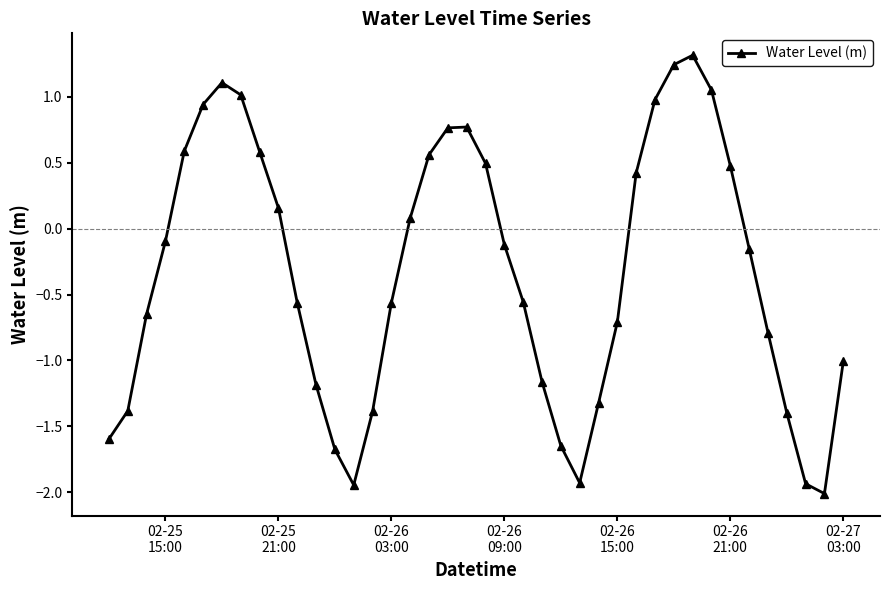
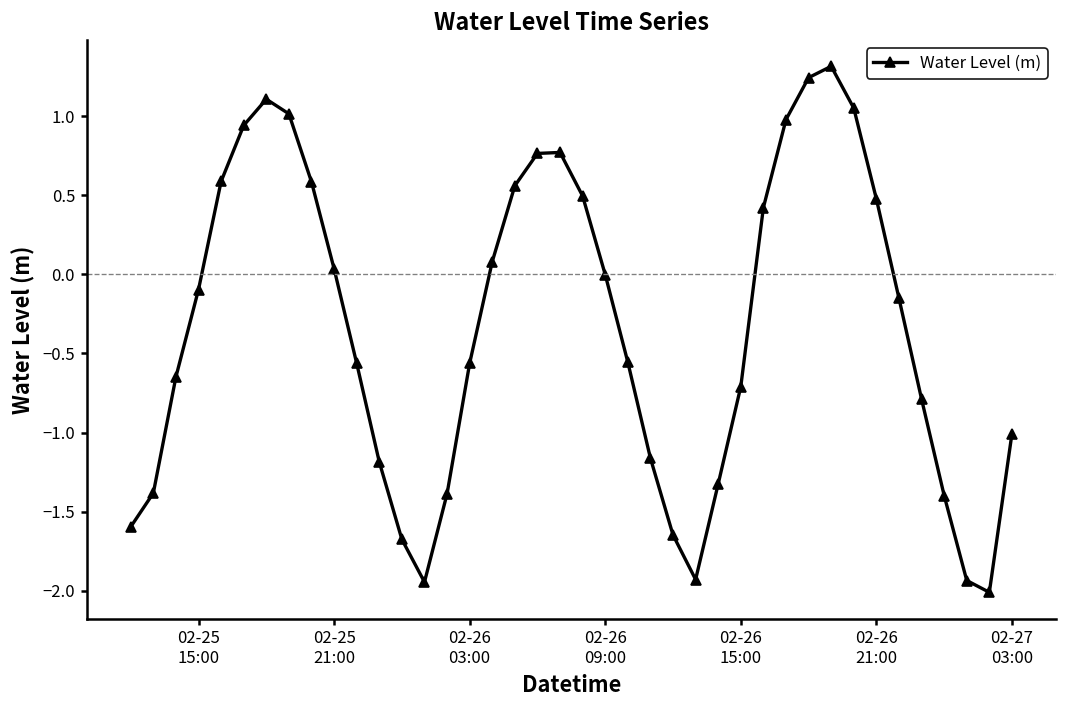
  {
    "02-25 15:00": -0.10,
-   "02-25 21:00": 0.16,
+   "02-25 21:00": 0.03,
    "02-26 03:00": -0.56,
-   "02-26 09:00": -0.12,
+   "02-26 09:00": 0.00,
    "02-26 15:00": -0.71,
    "02-26 21:00": 0.48,
    "02-27 03:00": -1.01
  }
